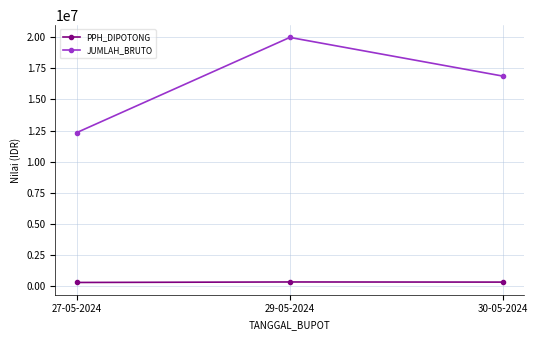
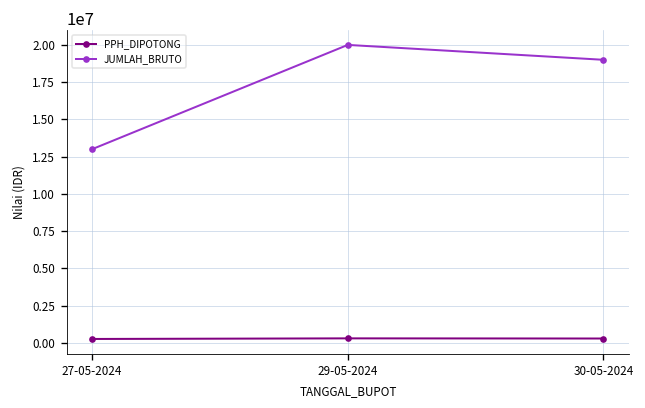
  {
    "PPH_DIPOTONG": {
      "27-05-2024": 300000,
      "29-05-2024": 300000,
      "30-05-2024": 300000
    },
    "JUMLAH_BRUTO": {
-     "27-05-2024": 12300000,
+     "27-05-2024": 13000000,
      "29-05-2024": 20000000,
-     "30-05-2024": 16900000
+     "30-05-2024": 19000000
    }
  }
